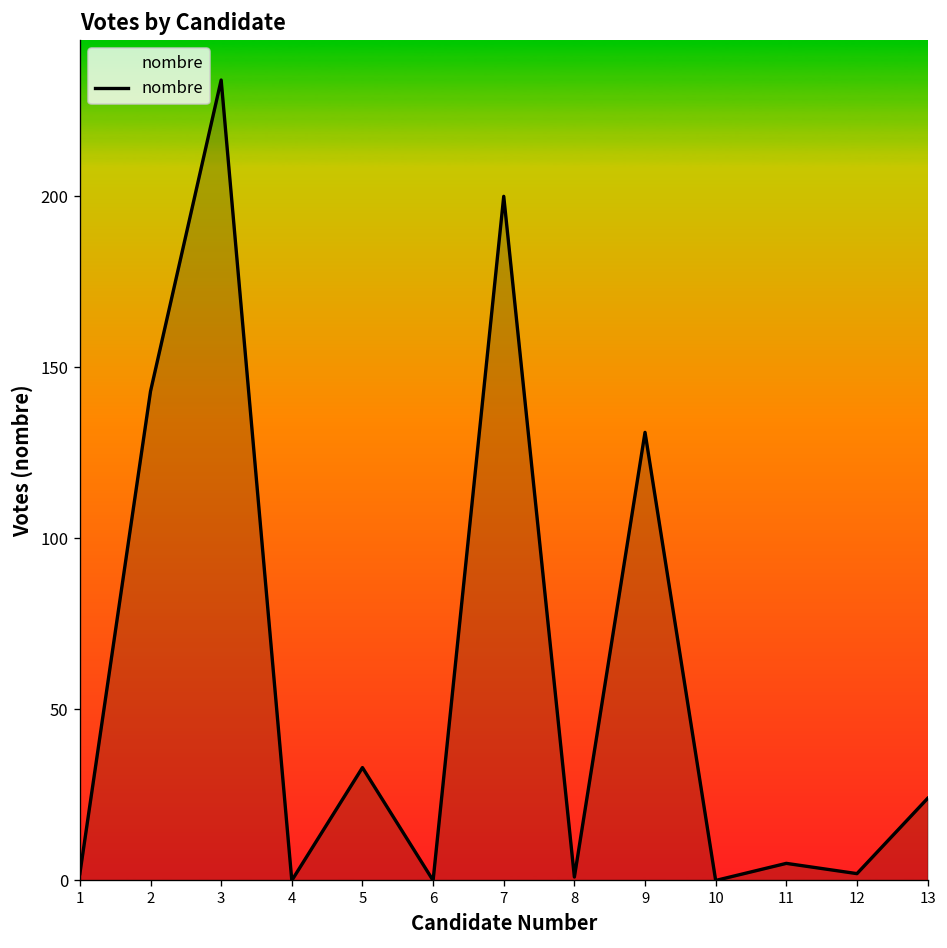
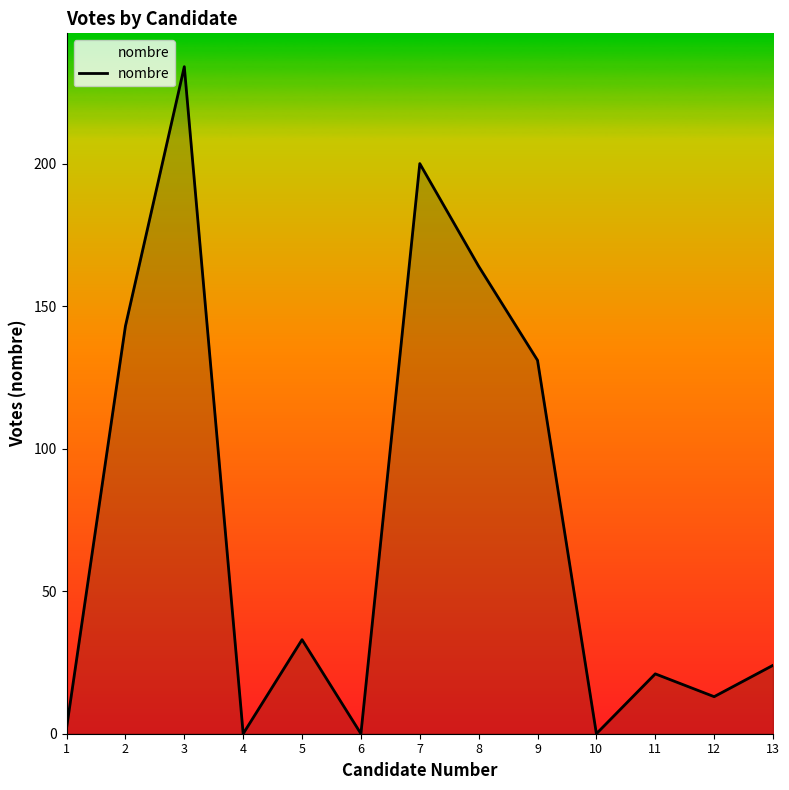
  {
    "1": 2,
    "2": 143,
    "3": 234,
    "4": 0,
    "5": 33,
    "6": 0,
    "7": 200,
-   "8": 1,
+   "8": 164,
    "9": 131,
    "10": 0,
-   "11": 5,
-   "12": 2,
+   "11": 21,
+   "12": 13,
    "13": 24
  }
